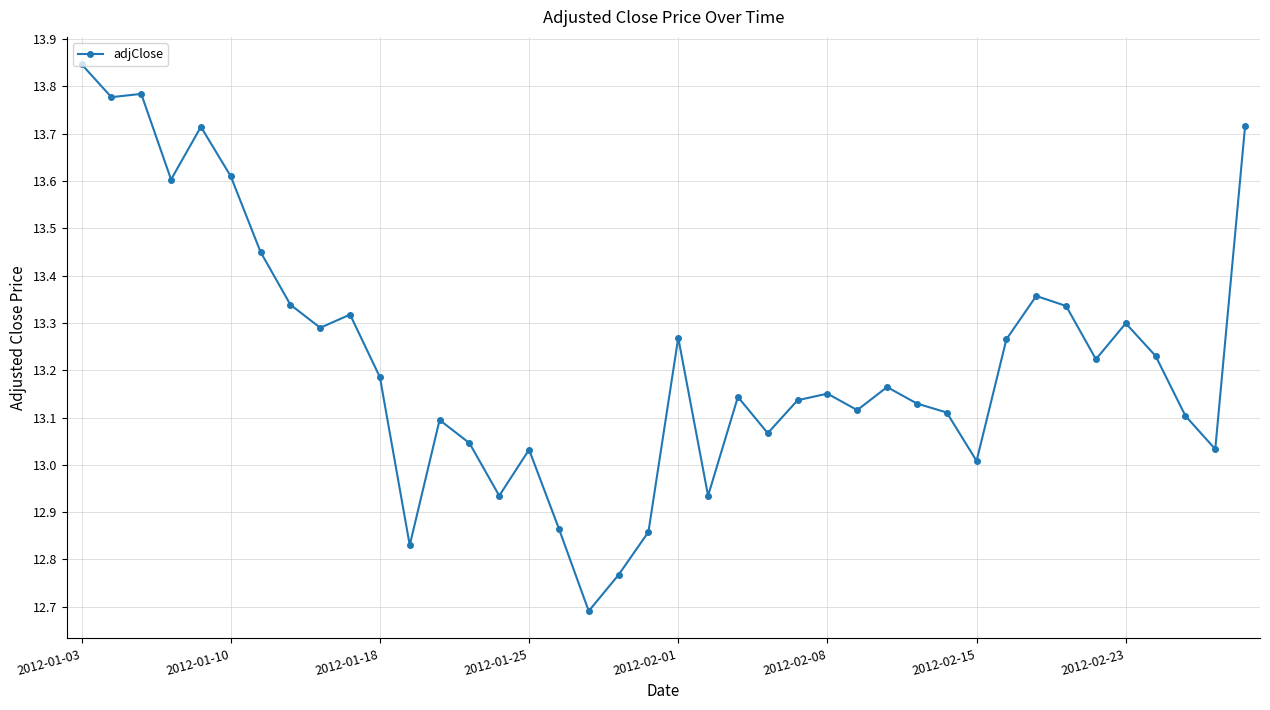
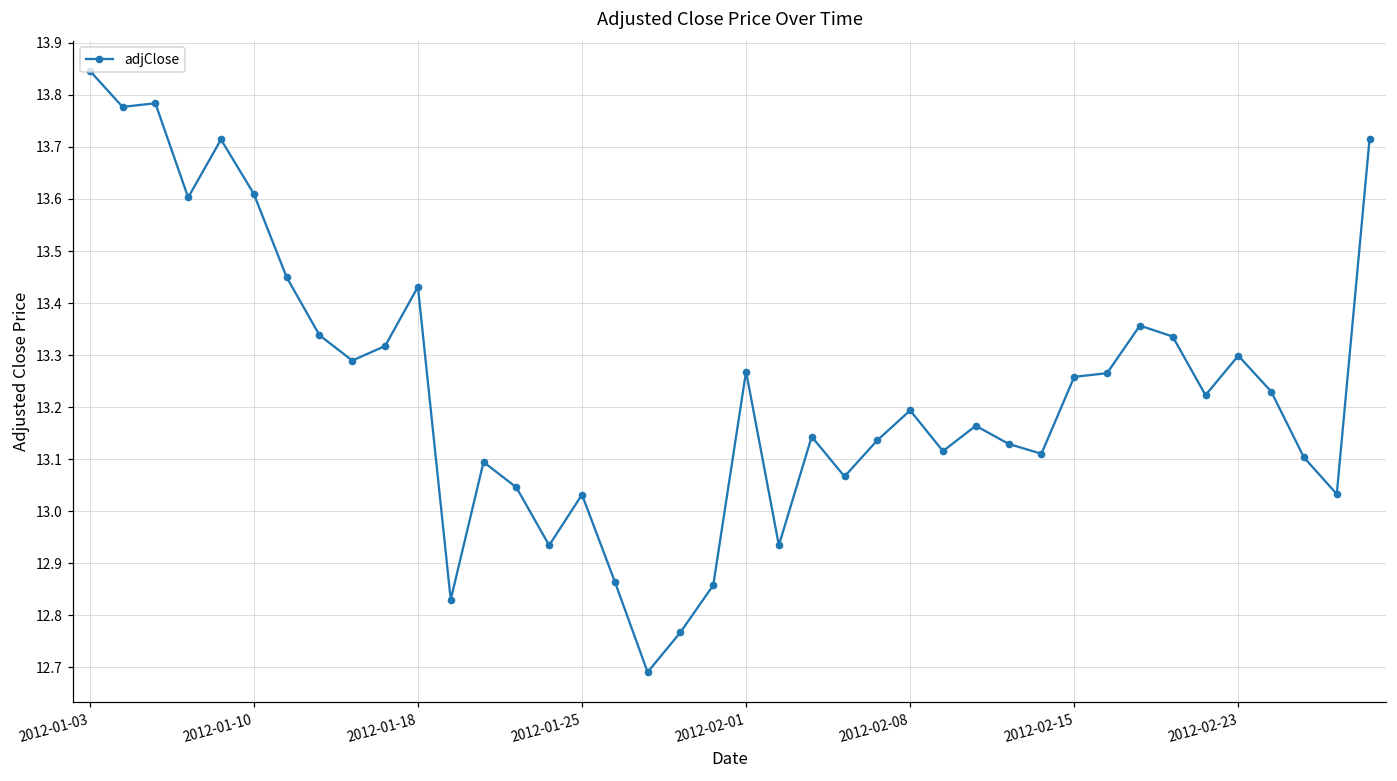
  {
    "2012-01-10": 13.61,
-   "2012-01-18": 13.19,
+   "2012-01-18": 13.43,
    "2012-01-25": 13.03,
    "2012-02-01": 13.27,
-   "2012-02-08": 13.15,
-   "2012-02-15": 13.01,
+   "2012-02-08": 13.19,
+   "2012-02-15": 13.26,
    "2012-02-23": 13.30
  }
